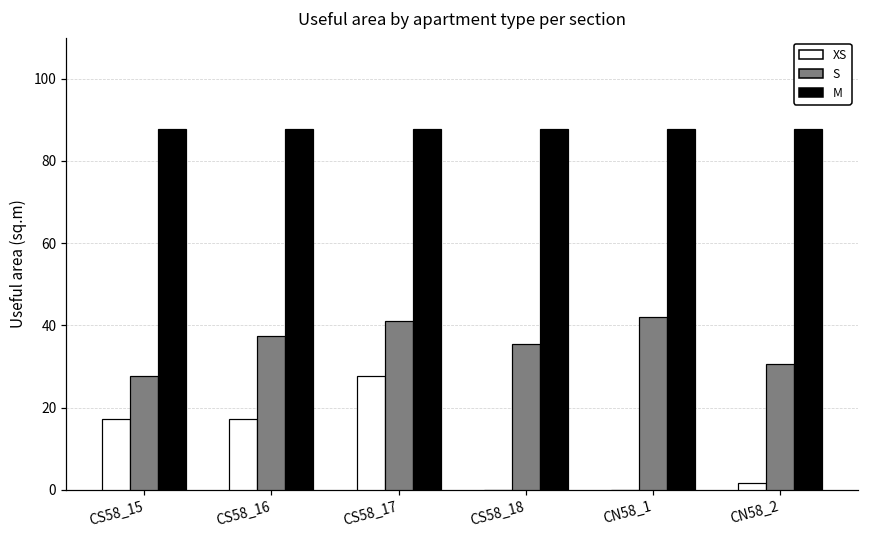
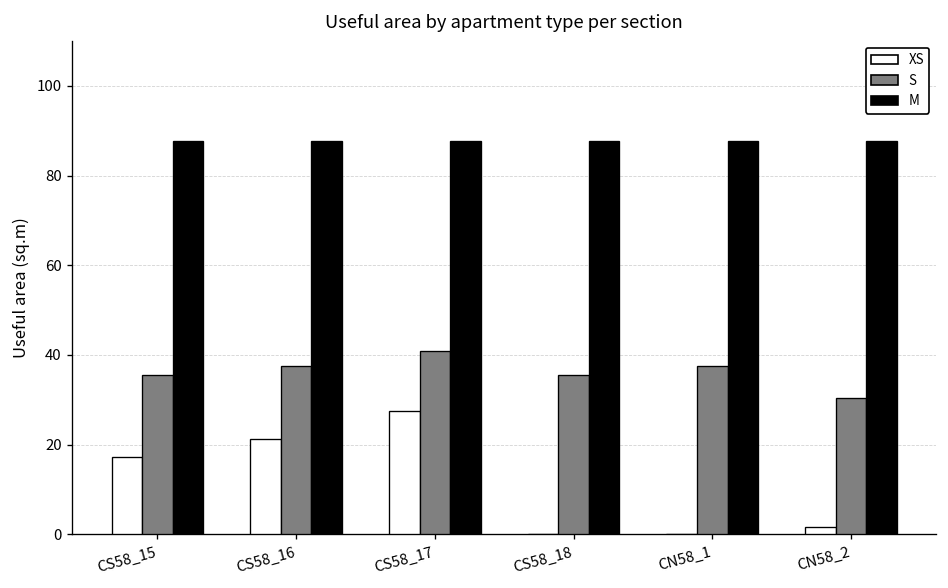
  {
    "XS": {
      "CS58_15": 17,
-     "CS58_16": 17,
+     "CS58_16": 21,
      "CS58_17": 28,
      "CS58_18": 0,
      "CN58_1": 0,
      "CN58_2": 2
    },
    "S": {
-     "CS58_15": 28,
+     "CS58_15": 36,
      "CS58_16": 38,
      "CS58_17": 41,
      "CS58_18": 36,
-     "CN58_1": 42,
+     "CN58_1": 38,
      "CN58_2": 31
    },
    "M": {
      "CS58_15": 88,
      "CS58_16": 88,
      "CS58_17": 88,
      "CS58_18": 88,
      "CN58_1": 88,
      "CN58_2": 88
    }
  }
